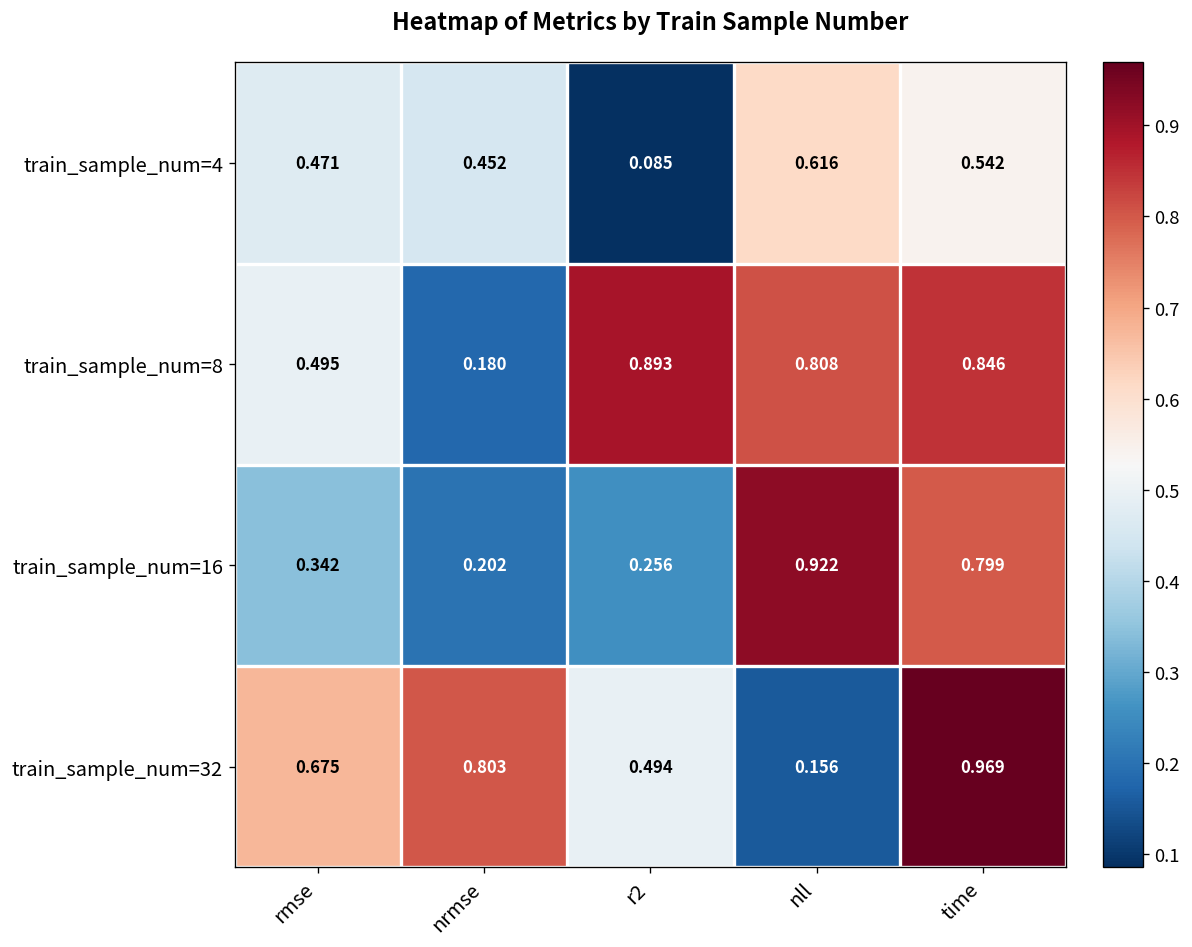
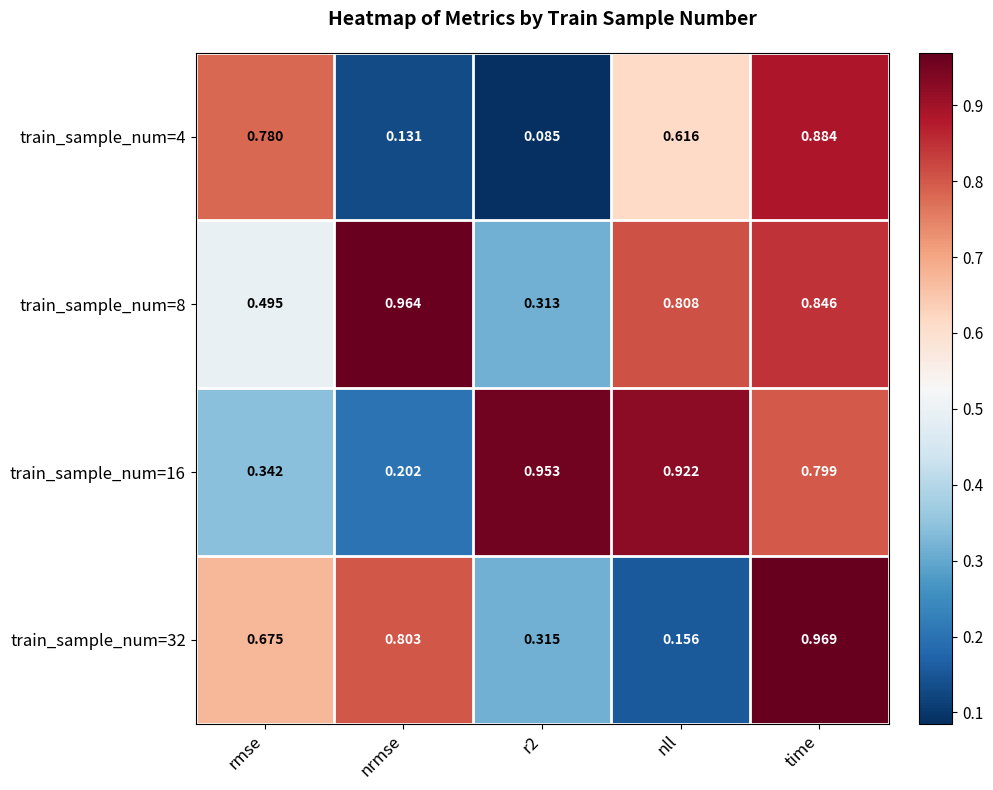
  {
    "train_sample_num=4": {
-     "rmse": 0.471,
-     "nrmse": 0.452,
+     "rmse": 0.780,
+     "nrmse": 0.131,
      "r2": 0.085,
      "nll": 0.616,
-     "time": 0.542
+     "time": 0.884
    },
    "train_sample_num=8": {
      "rmse": 0.495,
-     "nrmse": 0.180,
-     "r2": 0.893,
+     "nrmse": 0.964,
+     "r2": 0.313,
      "nll": 0.808,
      "time": 0.846
    },
    "train_sample_num=16": {
      "rmse": 0.342,
      "nrmse": 0.202,
-     "r2": 0.256,
+     "r2": 0.953,
      "nll": 0.922,
      "time": 0.799
    },
    "train_sample_num=32": {
      "rmse": 0.675,
      "nrmse": 0.803,
-     "r2": 0.494,
+     "r2": 0.315,
      "nll": 0.156,
      "time": 0.969
    }
  }
